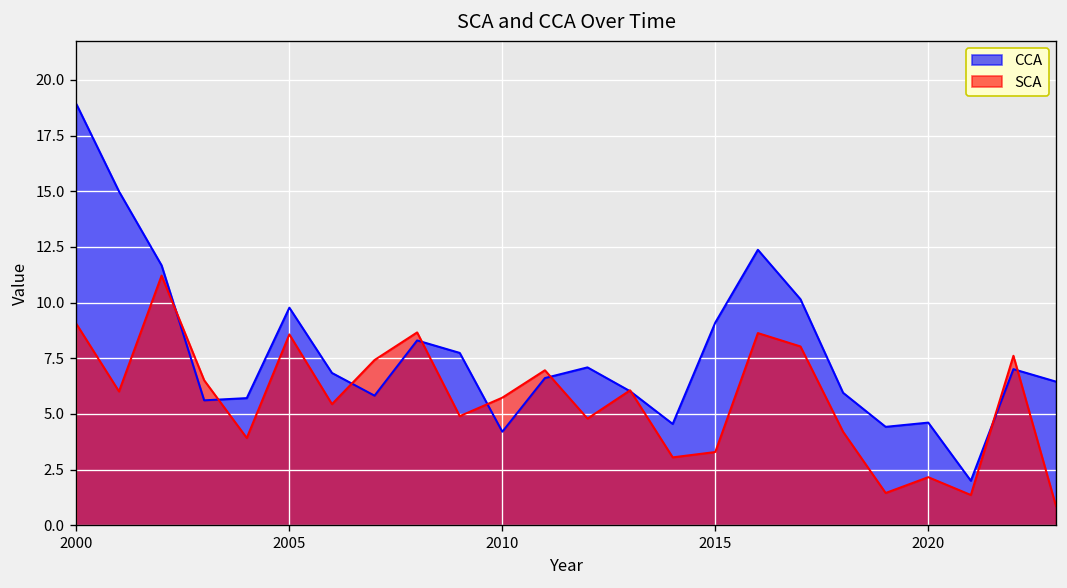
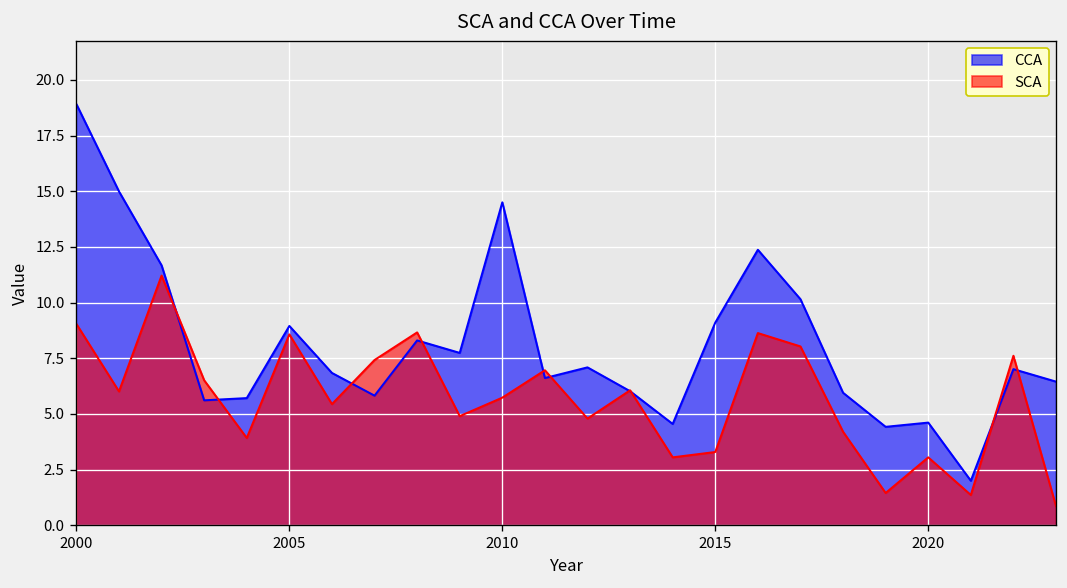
  {
    "CCA": {
      "2000": 18.9,
-     "2005": 9.8,
-     "2010": 4.2,
+     "2005": 9.0,
+     "2010": 14.5,
      "2015": 9.1,
      "2020": 4.6
    },
    "SCA": {
      "2000": 9.0,
      "2005": 8.6,
      "2010": 5.7,
      "2015": 3.3,
-     "2020": 2.2
+     "2020": 3.1
    }
  }
